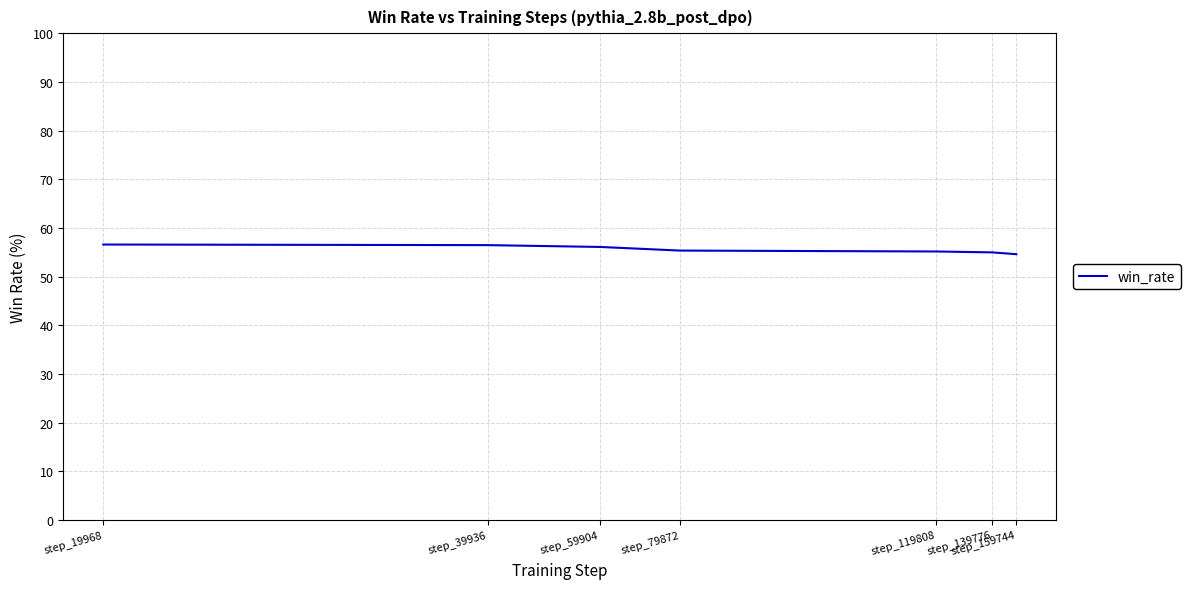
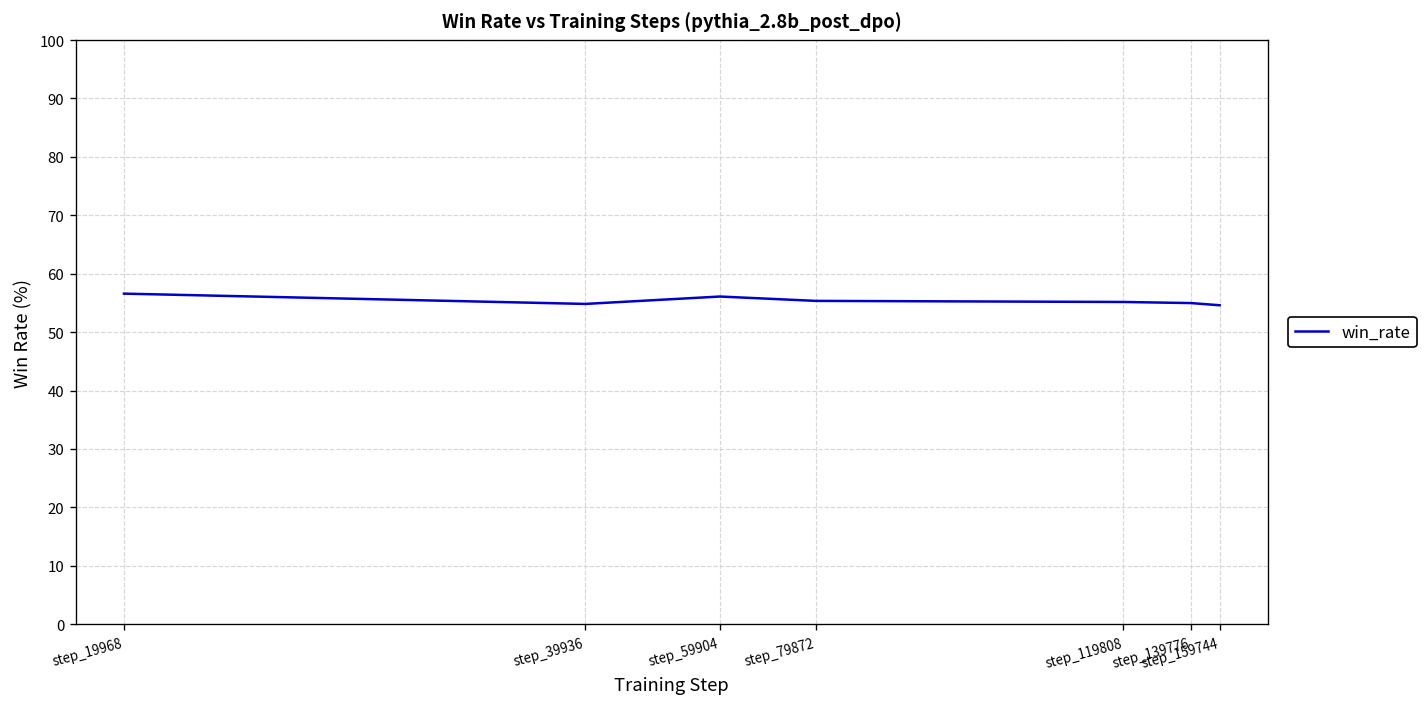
  {
    "step_19968": 57,
-   "step_39936": 56,
+   "step_39936": 55,
    "step_59904": 56,
    "step_79872": 55,
    "step_119808": 55,
    "step_139776": 55,
    "step_159744": 55
  }
